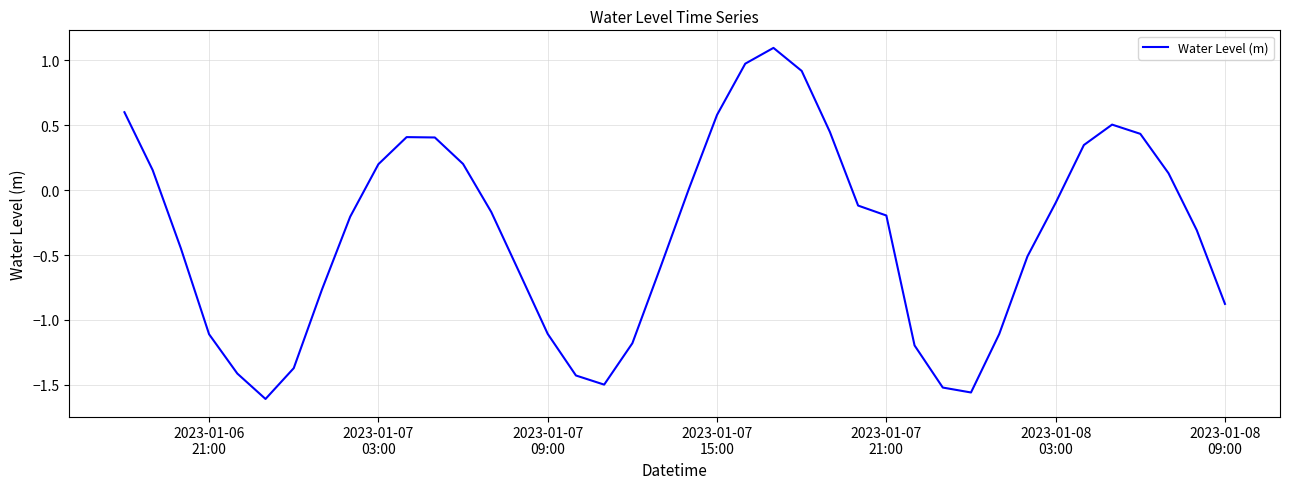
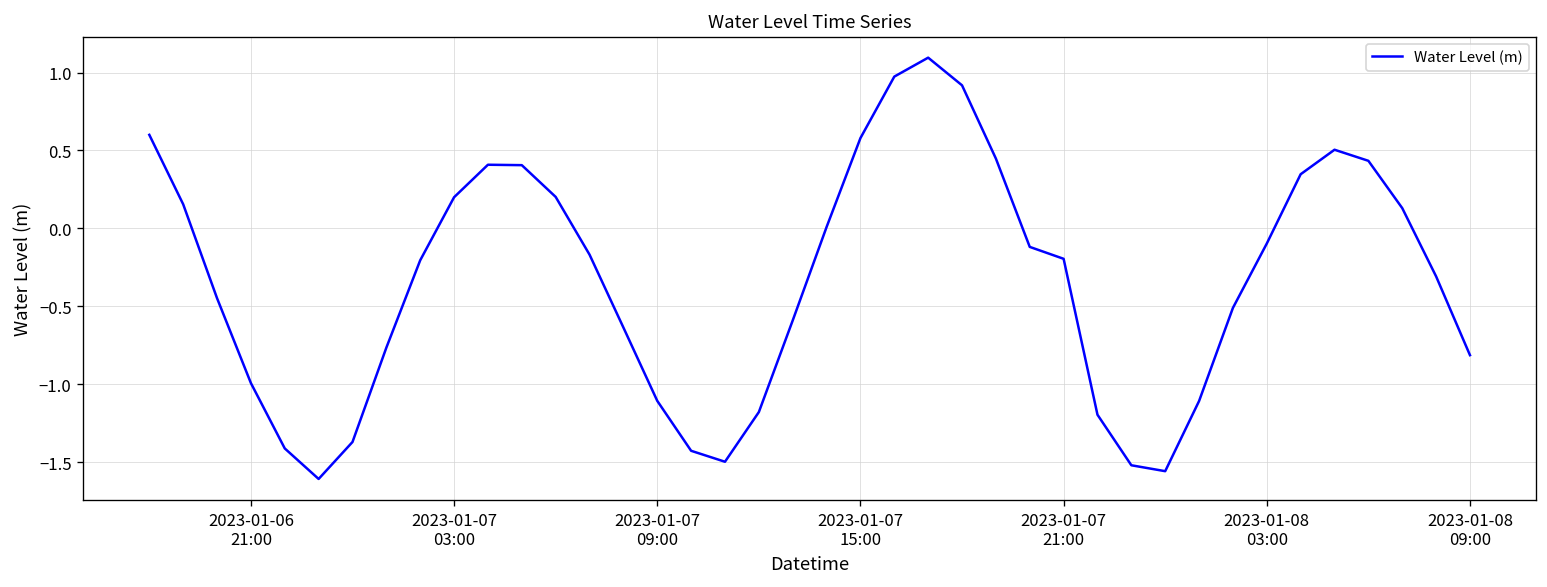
  {
-   "2023-01-06 21:00": -1.11,
+   "2023-01-06 21:00": -0.99,
    "2023-01-07 03:00": 0.20,
    "2023-01-07 09:00": -1.11,
    "2023-01-07 15:00": 0.58,
    "2023-01-07 21:00": -0.20,
    "2023-01-08 03:00": -0.10,
-   "2023-01-08 09:00": -0.88
+   "2023-01-08 09:00": -0.81
  }
